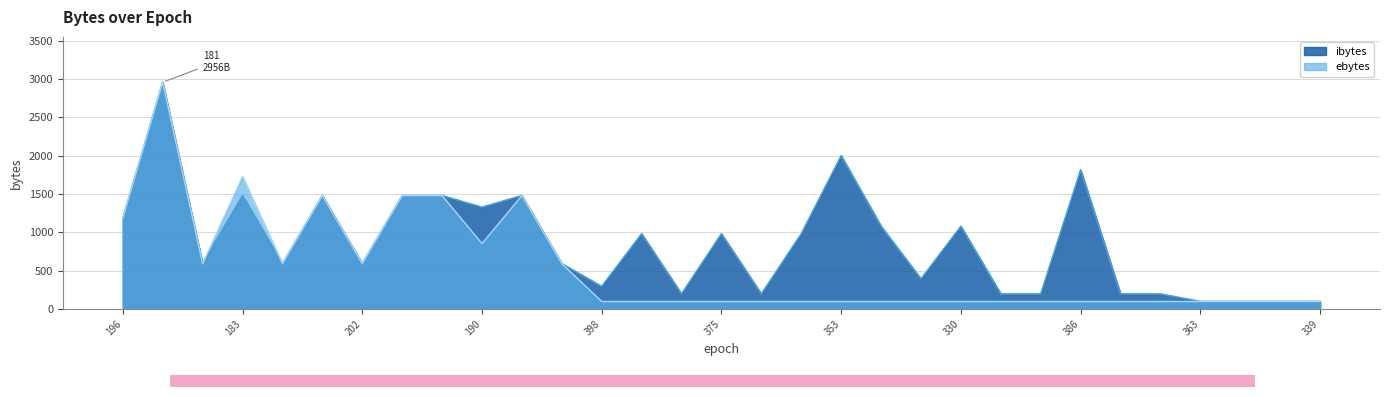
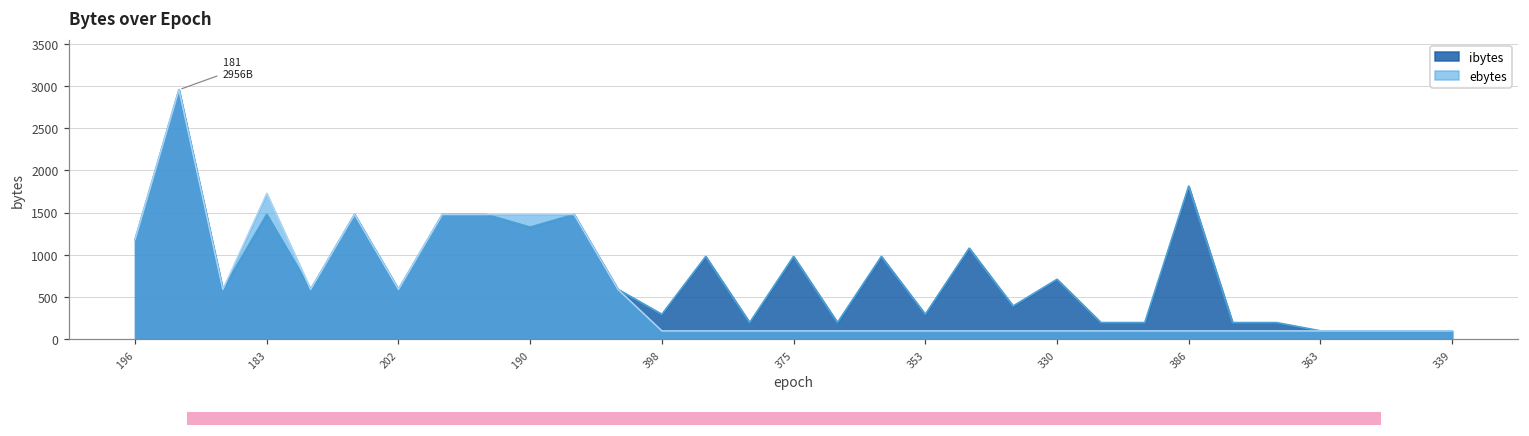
  {
    "ibytes": {
      "183": 1500,
      "190": 1300,
      "398": 300,
      "375": 1000,
-     "353": 2000,
-     "330": 1100,
+     "353": 300,
+     "330": 700,
      "386": 1800
    },
    "ebytes": {
      "183": 1700,
-     "190": 900,
+     "190": 1500,
      "398": 100,
      "375": 100,
      "353": 100,
      "330": 100,
      "386": 100
    }
  }
